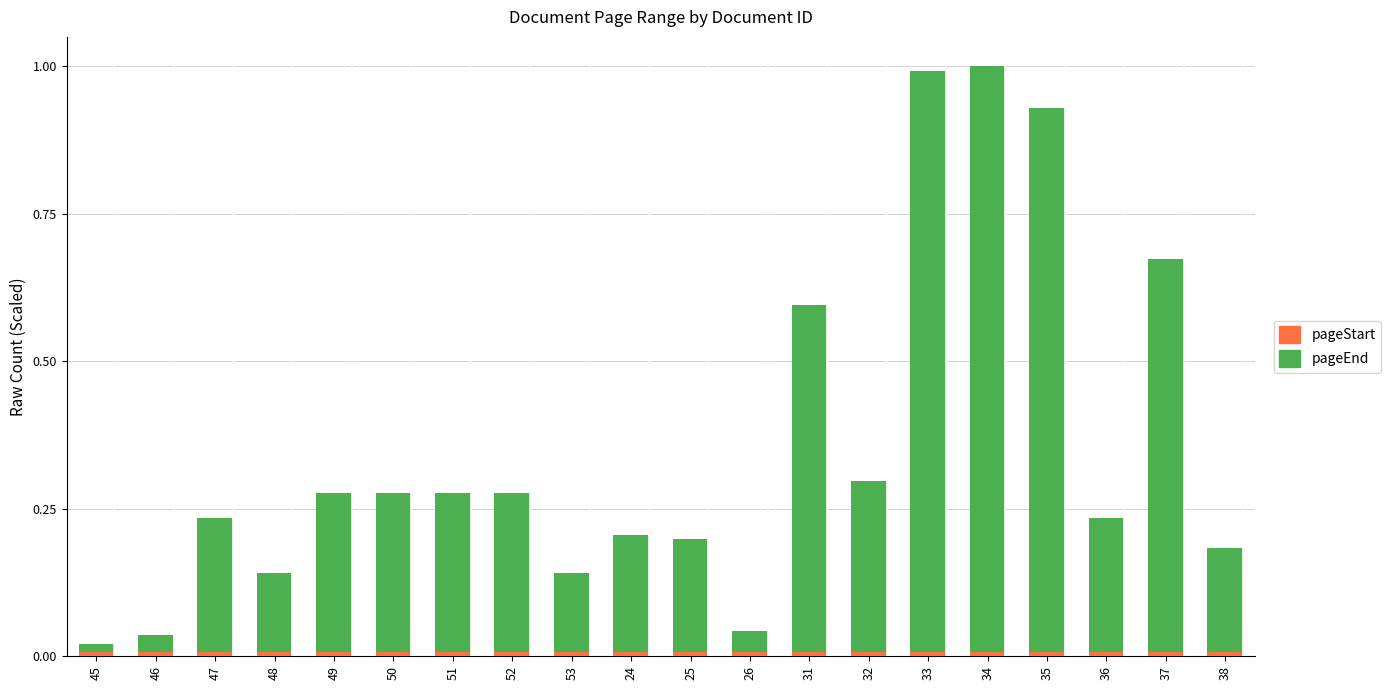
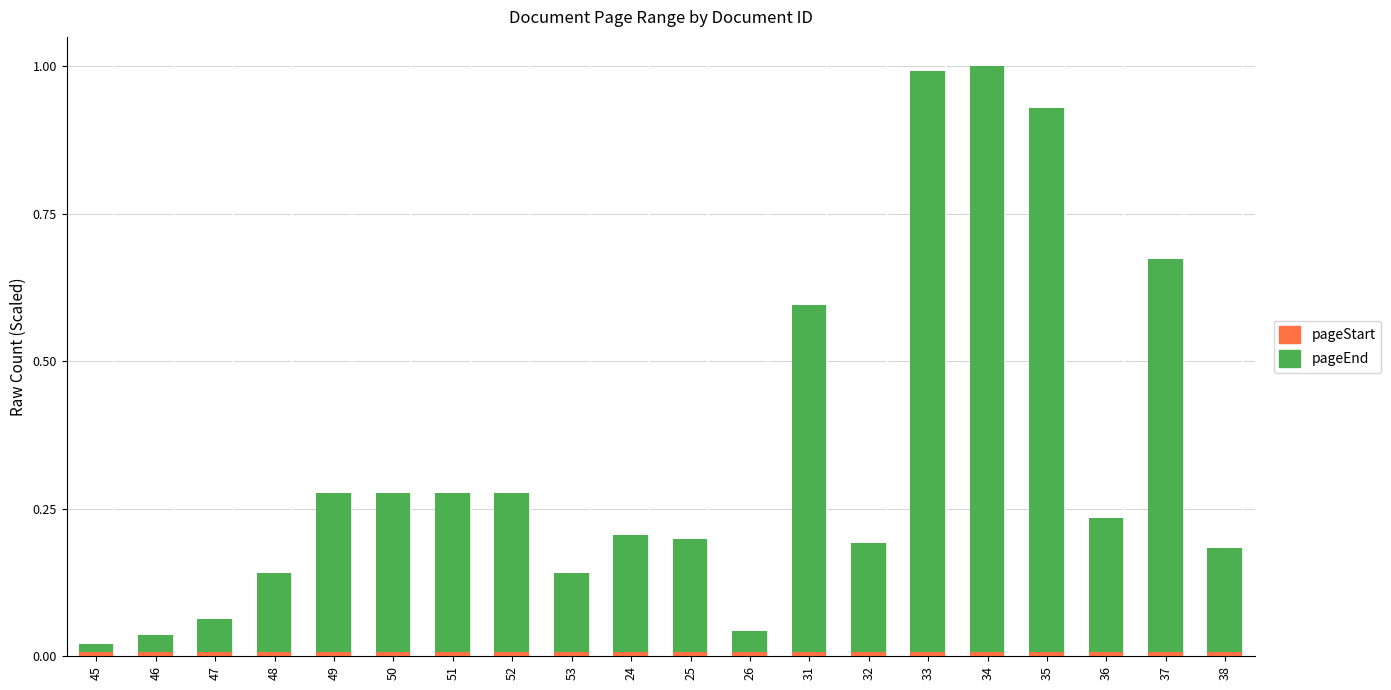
  {
    "pageStart": {
      "45": 0.01,
      "46": 0.01,
      "47": 0.01,
      "48": 0.01,
      "49": 0.01,
      "50": 0.01,
      "51": 0.01,
      "52": 0.01,
      "53": 0.01,
      "24": 0.01,
      "25": 0.01,
      "26": 0.01,
      "31": 0.01,
      "32": 0.01,
      "33": 0.01,
      "34": 0.01,
      "35": 0.01,
      "36": 0.01,
      "37": 0.01,
      "38": 0.01
    },
    "pageEnd": {
      "45": 0.01,
      "46": 0.03,
-     "47": 0.23,
+     "47": 0.06,
      "48": 0.13,
      "49": 0.27,
      "50": 0.27,
      "51": 0.27,
      "52": 0.27,
      "53": 0.13,
      "24": 0.20,
      "25": 0.19,
      "26": 0.04,
      "31": 0.59,
-     "32": 0.29,
+     "32": 0.18,
      "33": 0.99,
      "34": 0.99,
      "35": 0.92,
      "36": 0.23,
      "37": 0.67,
      "38": 0.18
    }
  }
